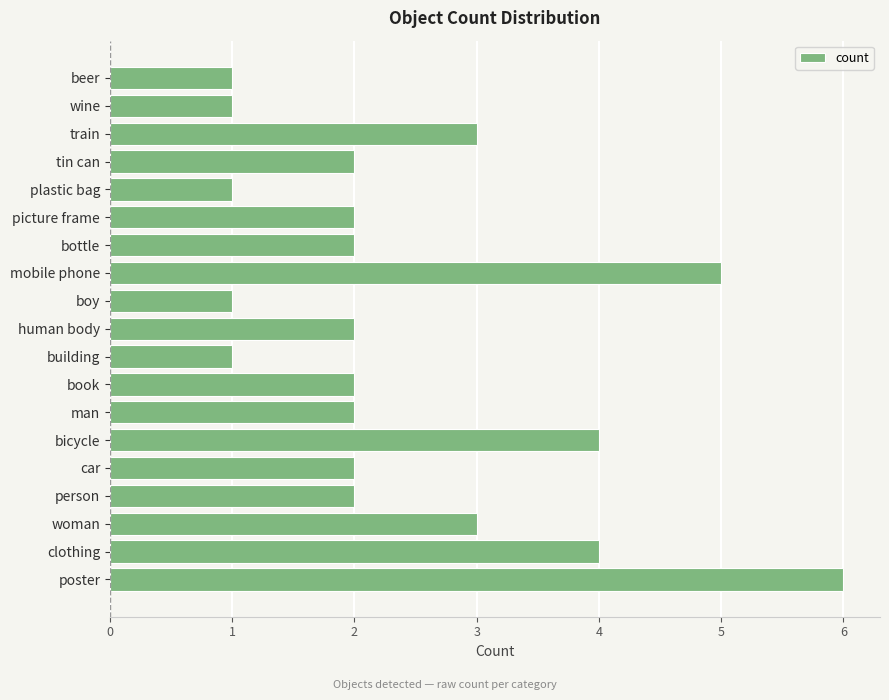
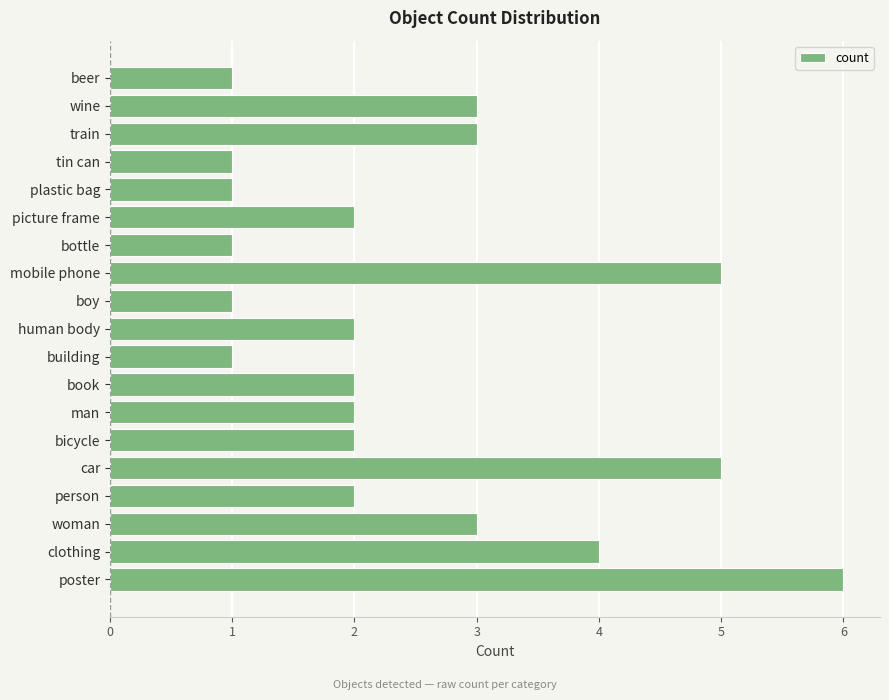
  {
    "beer": 1,
-   "wine": 1,
+   "wine": 3,
    "train": 3,
-   "tin can": 2,
+   "tin can": 1,
    "plastic bag": 1,
    "picture frame": 2,
-   "bottle": 2,
+   "bottle": 1,
    "mobile phone": 5,
    "boy": 1,
    "human body": 2,
    "building": 1,
    "book": 2,
    "man": 2,
-   "bicycle": 4,
-   "car": 2,
+   "bicycle": 2,
+   "car": 5,
    "person": 2,
    "woman": 3,
    "clothing": 4,
    "poster": 6
  }
